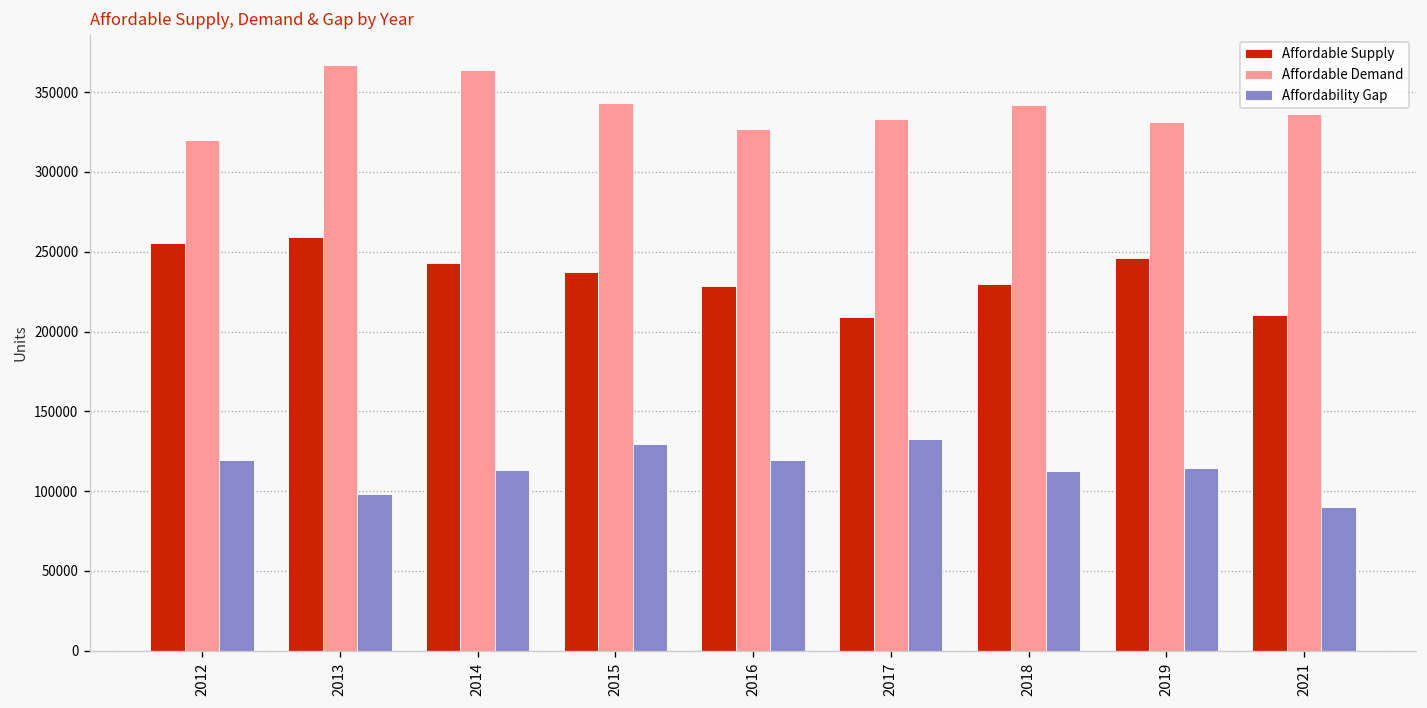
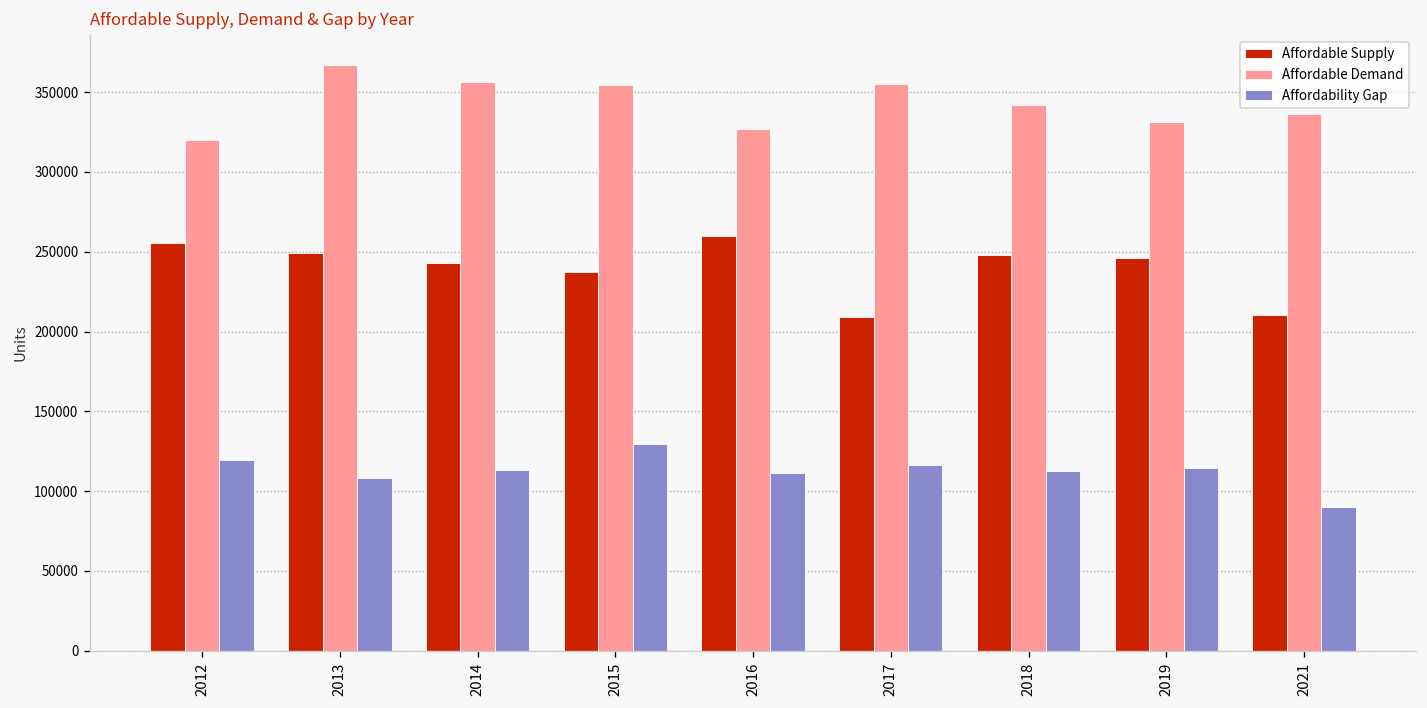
  {
    "Affordable Supply": {
      "2012": 255000,
-     "2013": 259000,
+     "2013": 249000,
      "2014": 243000,
      "2015": 237000,
-     "2016": 229000,
+     "2016": 260000,
      "2017": 209000,
-     "2018": 230000,
+     "2018": 248000,
      "2019": 246000,
      "2021": 210000
    },
    "Affordable Demand": {
      "2012": 320000,
      "2013": 367000,
-     "2014": 364000,
-     "2015": 343000,
+     "2014": 356000,
+     "2015": 355000,
      "2016": 327000,
-     "2017": 333000,
+     "2017": 355000,
      "2018": 342000,
      "2019": 331000,
      "2021": 336000
    },
    "Affordability Gap": {
      "2012": 119000,
-     "2013": 98000,
+     "2013": 108000,
      "2014": 113000,
      "2015": 130000,
-     "2016": 119000,
-     "2017": 133000,
+     "2016": 112000,
+     "2017": 116000,
      "2018": 113000,
      "2019": 114000,
      "2021": 90000
    }
  }
